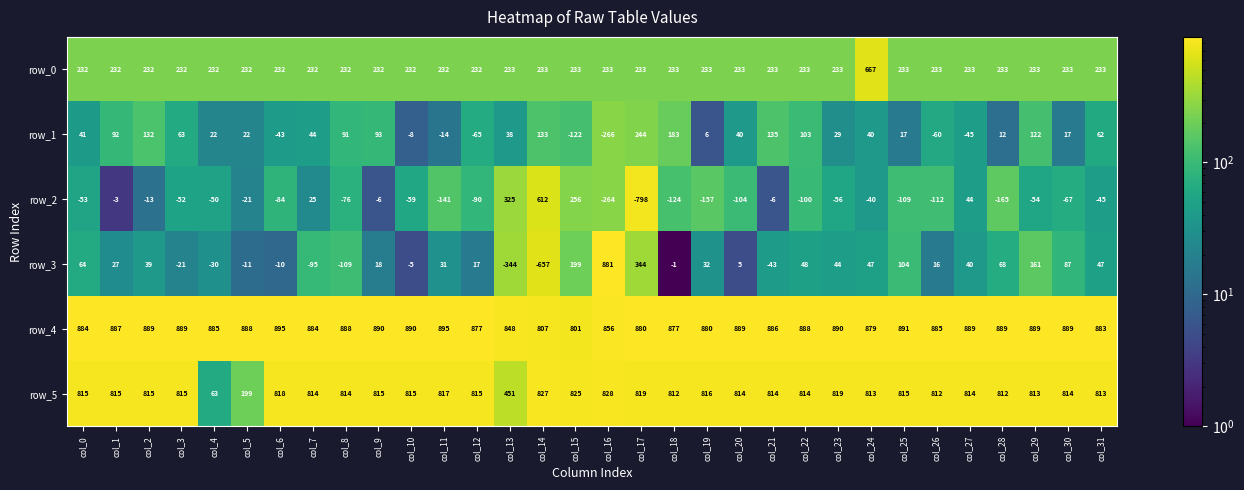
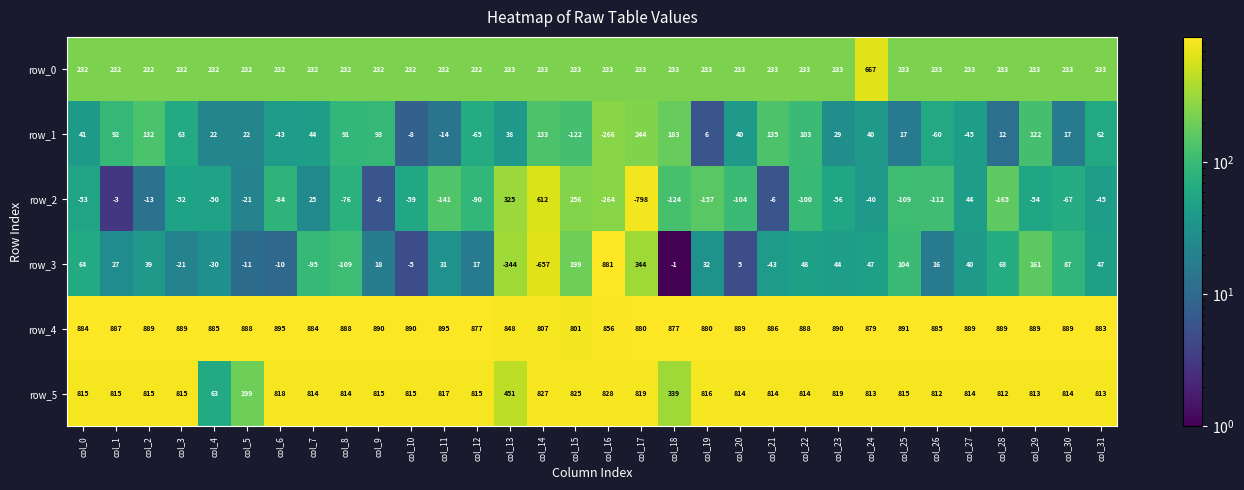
  {
    "row_0": {
      "col_0": 232,
      "col_1": 232,
      "col_2": 232,
      "col_3": 232,
      "col_4": 232,
      "col_5": 232,
      "col_6": 232,
      "col_7": 232,
      "col_8": 232,
      "col_9": 232,
      "col_10": 232,
      "col_11": 232,
      "col_12": 232,
      "col_13": 233,
      "col_14": 233,
      "col_15": 233,
      "col_16": 233,
      "col_17": 233,
      "col_18": 233,
      "col_19": 233,
      "col_20": 233,
      "col_21": 233,
      "col_22": 233,
      "col_23": 233,
      "col_24": 667,
      "col_25": 233,
      "col_26": 233,
      "col_27": 233,
      "col_28": 233,
      "col_29": 233,
      "col_30": 233,
      "col_31": 233
    },
    "row_1": {
      "col_0": 41,
      "col_1": 92,
      "col_2": 132,
      "col_3": 63,
      "col_4": 22,
      "col_5": 22,
      "col_6": -43,
      "col_7": 44,
      "col_8": 91,
      "col_9": 93,
      "col_10": -8,
      "col_11": -14,
      "col_12": -65,
      "col_13": 38,
      "col_14": 133,
      "col_15": -122,
      "col_16": -266,
      "col_17": 244,
      "col_18": 183,
      "col_19": 6,
      "col_20": 40,
      "col_21": 135,
      "col_22": 103,
      "col_23": 29,
      "col_24": 40,
      "col_25": 17,
      "col_26": -60,
      "col_27": -45,
      "col_28": 12,
      "col_29": 122,
      "col_30": 17,
      "col_31": 62
    },
    "row_2": {
      "col_0": -53,
      "col_1": -3,
      "col_2": -13,
      "col_3": -52,
      "col_4": -50,
      "col_5": -21,
      "col_6": -84,
      "col_7": 25,
      "col_8": -76,
      "col_9": -6,
      "col_10": -59,
      "col_11": -141,
      "col_12": -90,
      "col_13": 325,
      "col_14": 612,
      "col_15": 256,
      "col_16": -264,
      "col_17": -798,
      "col_18": -124,
      "col_19": -157,
      "col_20": -104,
      "col_21": -6,
      "col_22": -100,
      "col_23": -56,
      "col_24": -40,
      "col_25": -109,
      "col_26": -112,
      "col_27": 44,
      "col_28": -165,
      "col_29": -54,
      "col_30": -67,
      "col_31": -45
    },
    "row_3": {
      "col_0": 64,
      "col_1": 27,
      "col_2": 39,
      "col_3": -21,
      "col_4": -30,
      "col_5": -11,
      "col_6": -10,
      "col_7": -95,
      "col_8": -109,
      "col_9": 18,
      "col_10": -5,
      "col_11": 31,
      "col_12": 17,
      "col_13": -344,
      "col_14": -657,
      "col_15": 199,
      "col_16": 881,
      "col_17": 344,
      "col_18": -1,
      "col_19": 32,
      "col_20": 5,
      "col_21": -43,
      "col_22": 48,
      "col_23": 44,
      "col_24": 47,
      "col_25": 104,
      "col_26": 16,
      "col_27": 40,
      "col_28": 68,
      "col_29": 161,
      "col_30": 87,
      "col_31": 47
    },
    "row_4": {
      "col_0": 884,
      "col_1": 887,
      "col_2": 889,
      "col_3": 889,
      "col_4": 885,
      "col_5": 888,
      "col_6": 895,
      "col_7": 884,
      "col_8": 888,
      "col_9": 890,
      "col_10": 890,
      "col_11": 895,
      "col_12": 877,
      "col_13": 848,
      "col_14": 807,
      "col_15": 801,
      "col_16": 856,
      "col_17": 880,
      "col_18": 877,
      "col_19": 880,
      "col_20": 889,
      "col_21": 886,
      "col_22": 888,
      "col_23": 890,
      "col_24": 879,
      "col_25": 891,
      "col_26": 885,
      "col_27": 889,
      "col_28": 889,
      "col_29": 889,
      "col_30": 889,
      "col_31": 883
    },
    "row_5": {
      "col_0": 815,
      "col_1": 815,
      "col_2": 815,
      "col_3": 815,
      "col_4": 63,
      "col_5": 199,
      "col_6": 818,
      "col_7": 814,
      "col_8": 814,
      "col_9": 815,
      "col_10": 815,
      "col_11": 817,
      "col_12": 815,
      "col_13": 451,
      "col_14": 827,
      "col_15": 825,
      "col_16": 828,
      "col_17": 819,
-     "col_18": 812,
+     "col_18": 339,
      "col_19": 816,
      "col_20": 814,
      "col_21": 814,
      "col_22": 814,
      "col_23": 819,
      "col_24": 813,
      "col_25": 815,
      "col_26": 812,
      "col_27": 814,
      "col_28": 812,
      "col_29": 813,
      "col_30": 814,
      "col_31": 813
    }
  }
